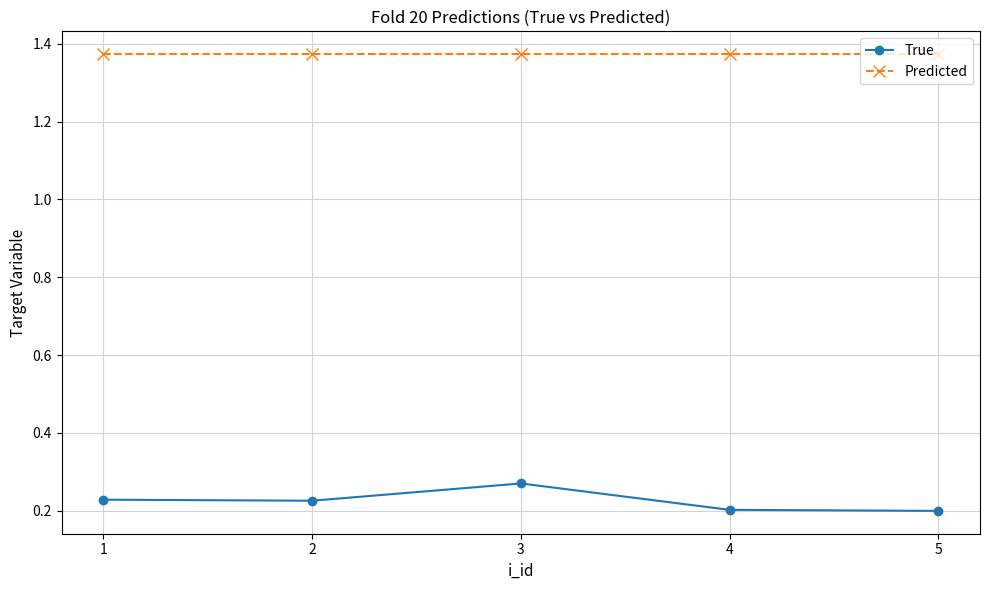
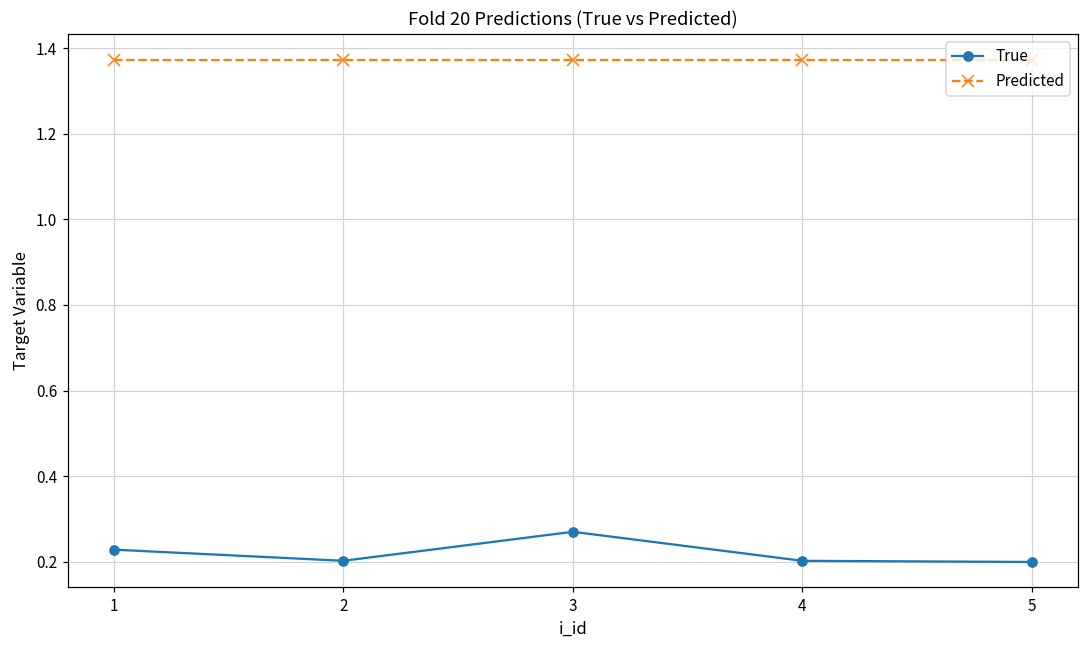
  {
    "True": {
      "1": 0.23,
-     "2": 0.23,
+     "2": 0.20,
      "3": 0.27,
      "4": 0.20,
      "5": 0.20
    },
    "Predicted": {
      "1": 1.37,
      "2": 1.37,
      "3": 1.37,
      "4": 1.37
    }
  }
